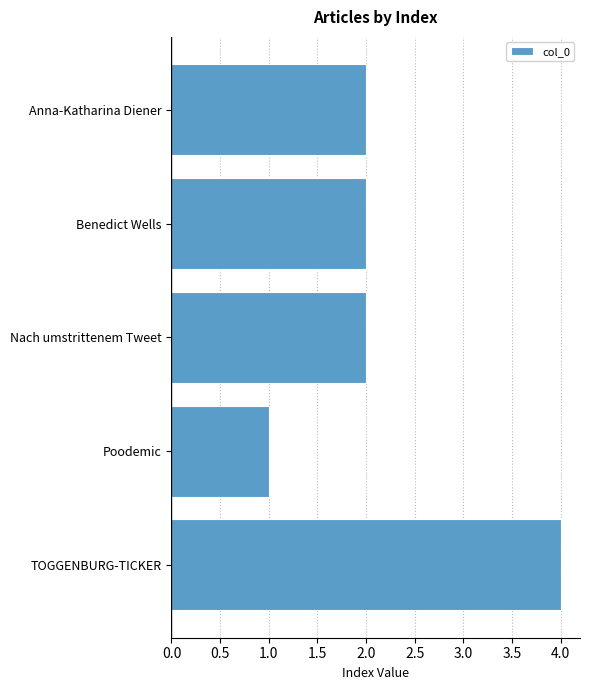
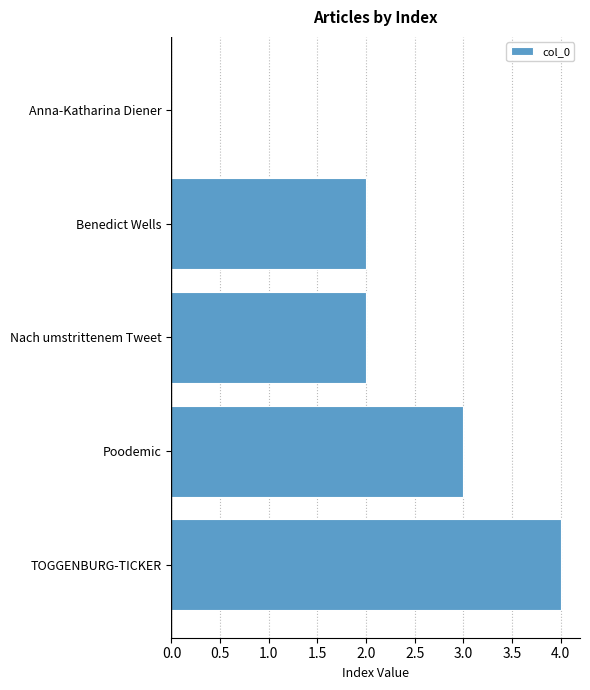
  {
-   "Anna-Katharina Diener": 2,
+   "Anna-Katharina Diener": 0,
    "Benedict Wells": 2,
    "Nach umstrittenem Tweet": 2,
-   "Poodemic": 1,
+   "Poodemic": 3,
    "TOGGENBURG-TICKER": 4
  }
